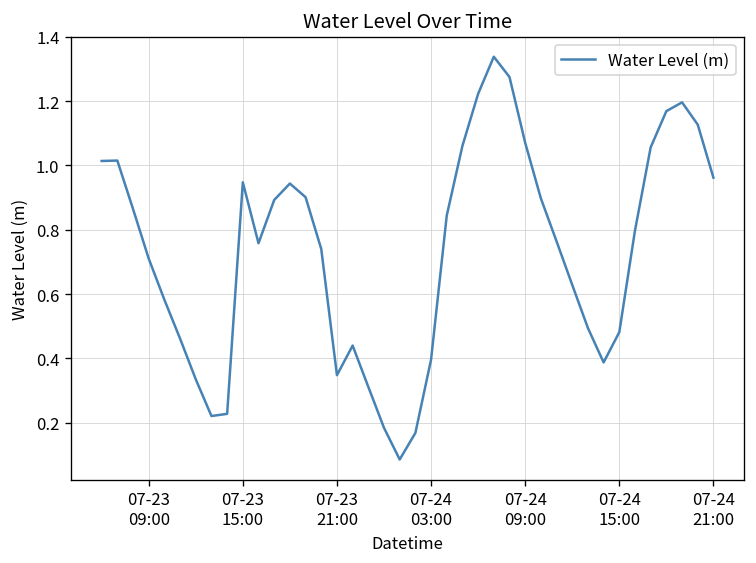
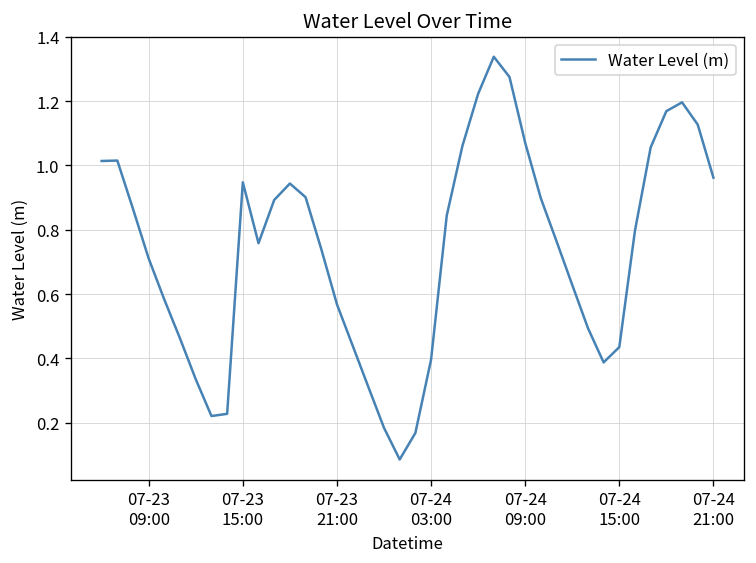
  {
    "07-23 09:00": 0.71,
    "07-23 15:00": 0.95,
-   "07-23 21:00": 0.35,
+   "07-23 21:00": 0.57,
    "07-24 03:00": 0.40,
    "07-24 09:00": 1.07,
-   "07-24 15:00": 0.48,
+   "07-24 15:00": 0.43,
    "07-24 21:00": 0.96
  }
